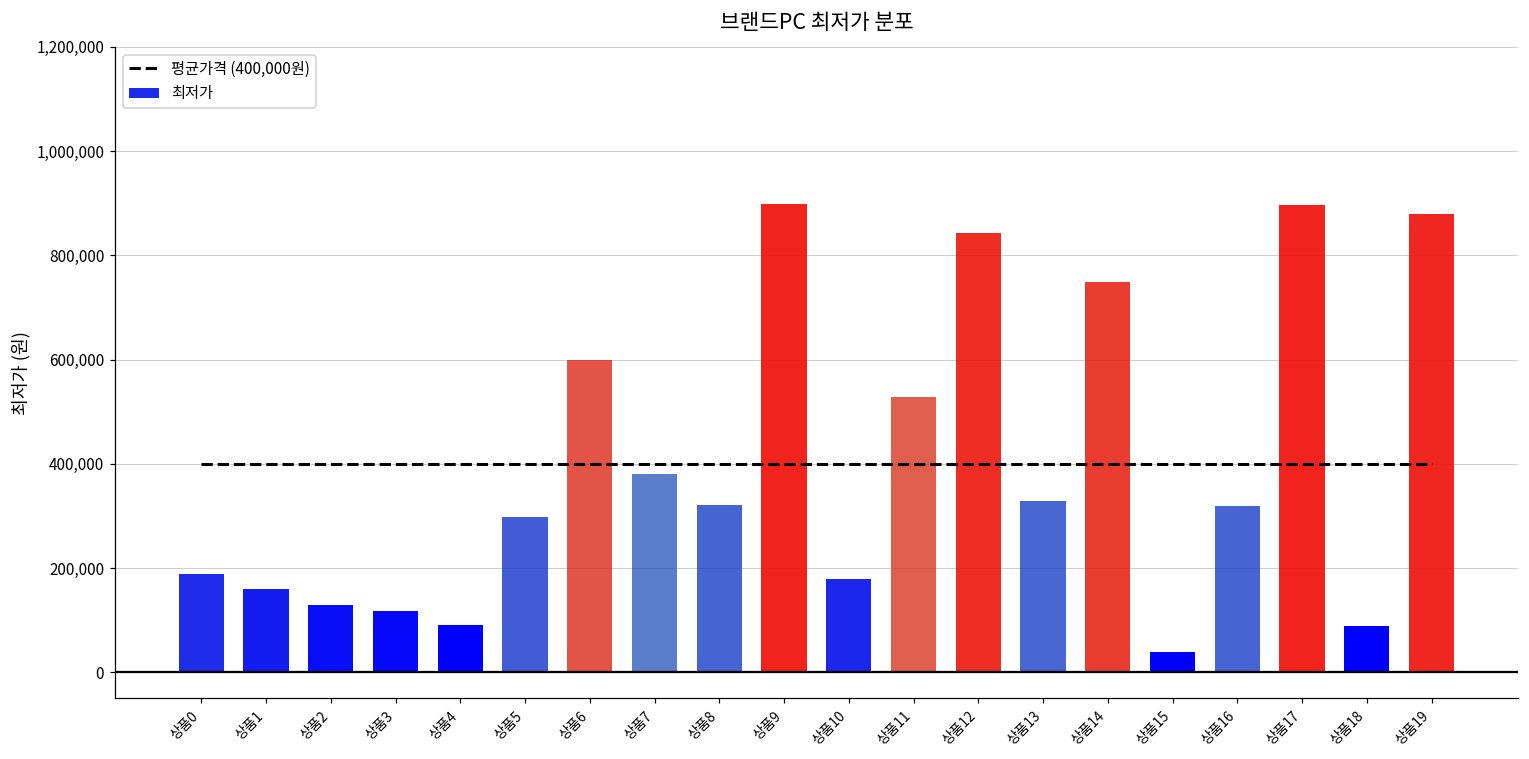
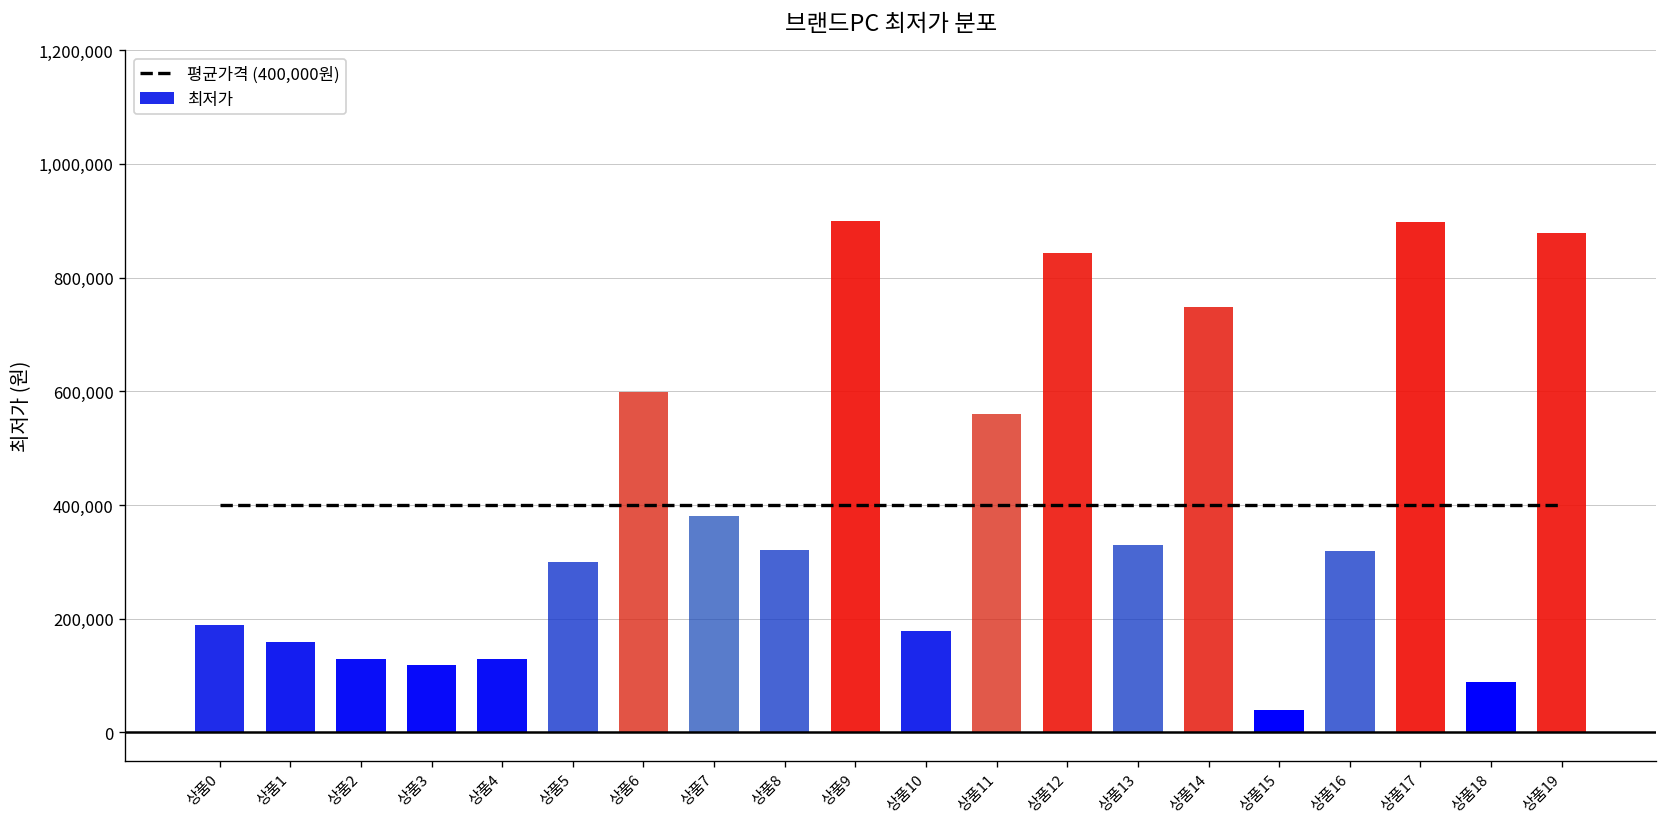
  {
    "평균가격 (400,000원)": {
      "상품0": "400,000",
      "상품1": "400,000",
      "상품2": "400,000",
      "상품3": "400,000",
      "상품4": "400,000",
      "상품5": "400,000",
      "상품6": "400,000",
      "상품7": "400,000",
      "상품8": "400,000",
      "상품9": "400,000",
      "상품10": "400,000",
      "상품11": "400,000",
      "상품12": "400,000",
      "상품13": "400,000",
      "상품14": "400,000",
      "상품15": "400,000",
      "상품16": "400,000",
      "상품17": "400,000",
      "상품18": "400,000",
      "상품19": "400,000"
    },
    "최저가": {
      "상품0": "190,000",
      "상품1": "160,000",
      "상품2": "130,000",
      "상품3": "120,000",
-     "상품4": "90,000",
+     "상품4": "130,000",
      "상품5": "300,000",
      "상품6": "600,000",
      "상품7": "380,000",
      "상품8": "320,000",
      "상품9": "900,000",
      "상품10": "180,000",
-     "상품11": "530,000",
+     "상품11": "560,000",
      "상품12": "840,000",
      "상품13": "330,000",
      "상품14": "750,000",
      "상품15": "40,000",
      "상품16": "320,000",
      "상품17": "900,000",
      "상품18": "90,000",
      "상품19": "880,000"
    }
  }
